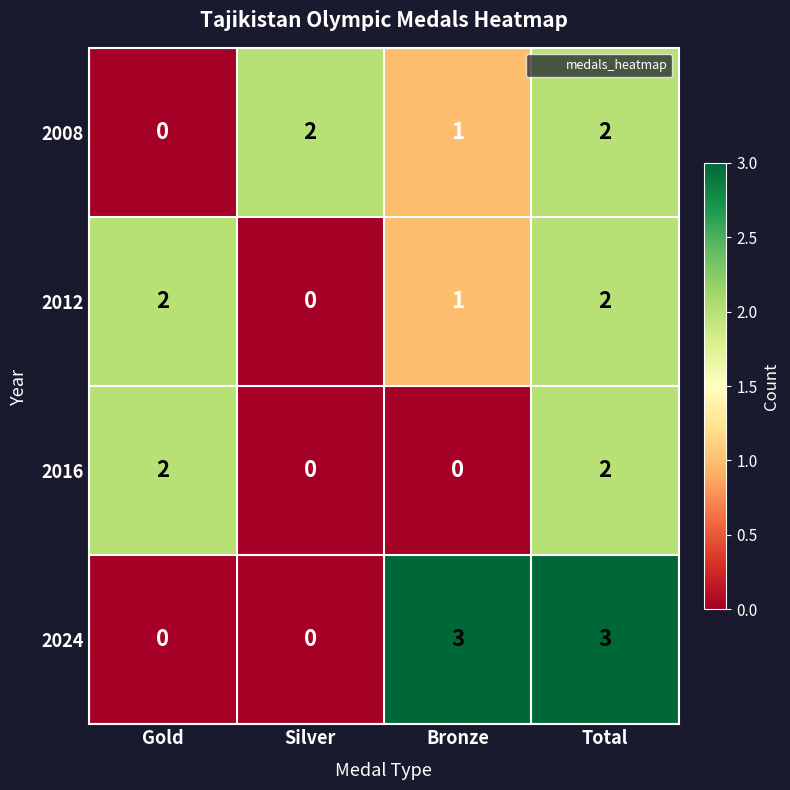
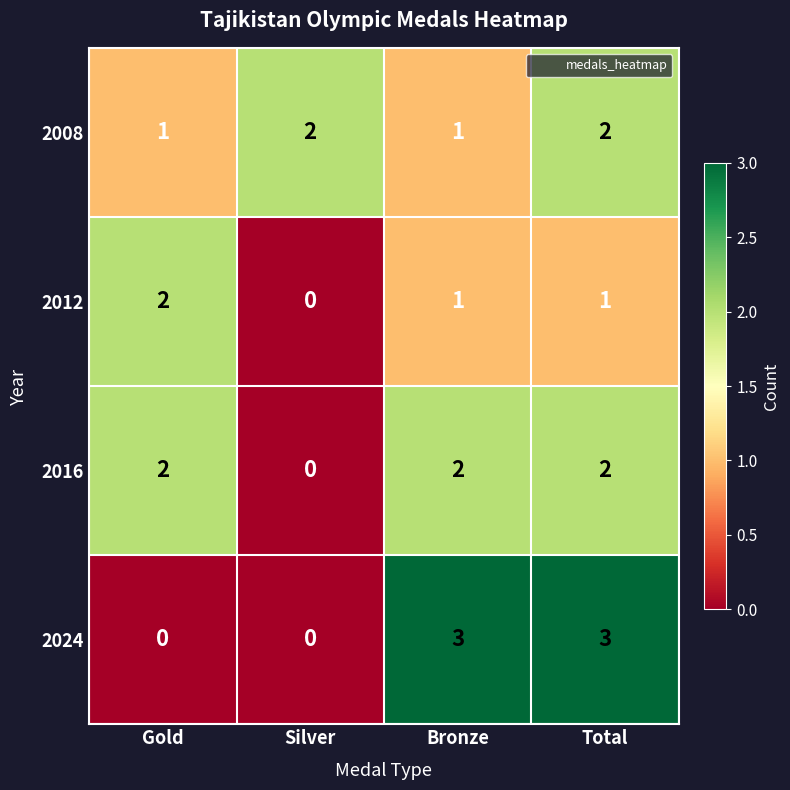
  {
    "2008": {
-     "Gold": 0,
+     "Gold": 1,
      "Silver": 2,
      "Bronze": 1,
      "Total": 2
    },
    "2012": {
      "Gold": 2,
      "Silver": 0,
      "Bronze": 1,
-     "Total": 2
+     "Total": 1
    },
    "2016": {
      "Gold": 2,
      "Silver": 0,
-     "Bronze": 0,
+     "Bronze": 2,
      "Total": 2
    },
    "2024": {
      "Gold": 0,
      "Silver": 0,
      "Bronze": 3,
      "Total": 3
    }
  }
